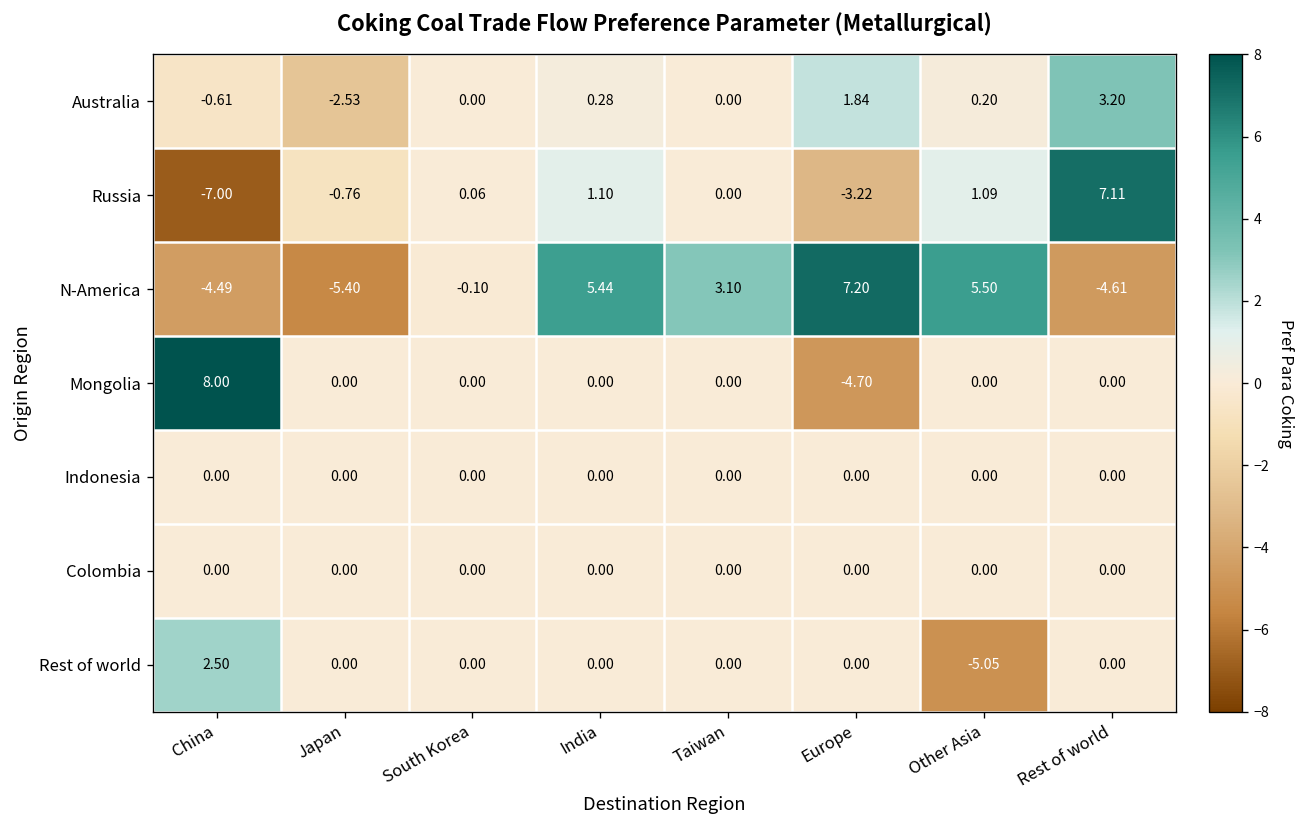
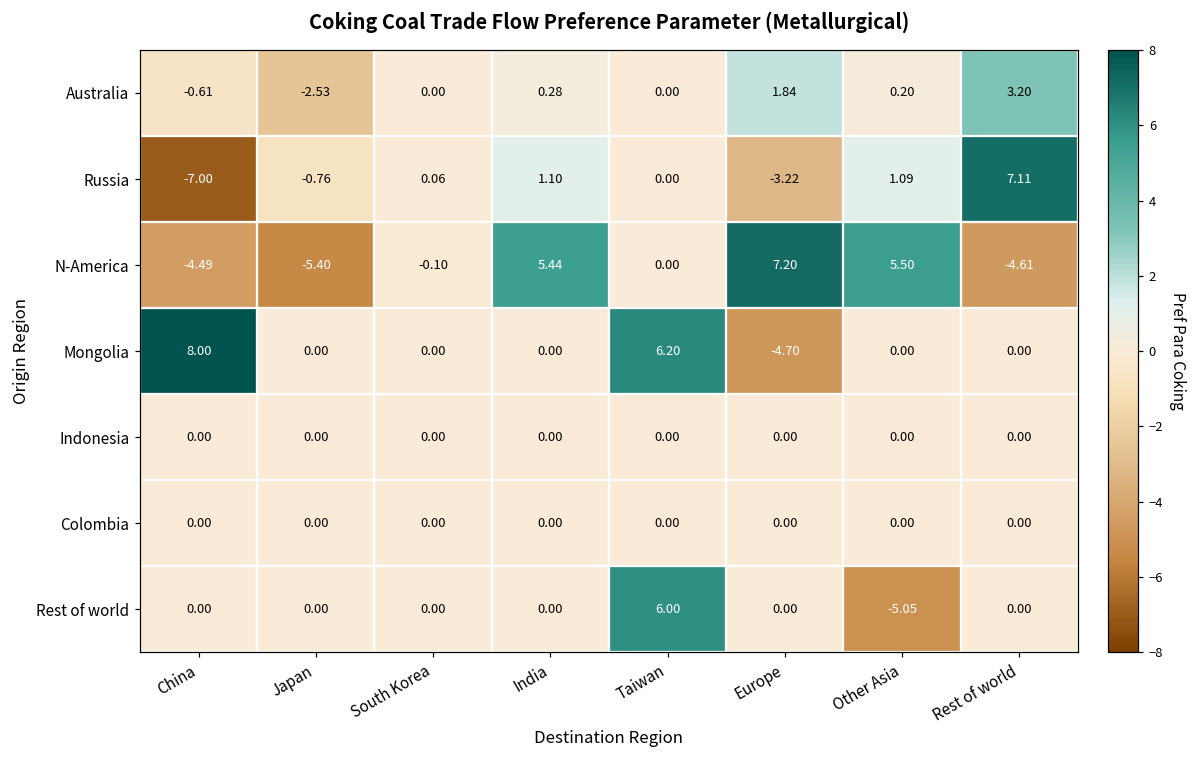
  {
    "Australia": {
      "China": -0.61,
      "Japan": -2.53,
      "South Korea": 0.00,
      "India": 0.28,
      "Taiwan": 0.00,
      "Europe": 1.84,
      "Other Asia": 0.20,
      "Rest of world": 3.20
    },
    "Russia": {
      "China": -7.00,
      "Japan": -0.76,
      "South Korea": 0.06,
      "India": 1.10,
      "Taiwan": 0.00,
      "Europe": -3.22,
      "Other Asia": 1.09,
      "Rest of world": 7.11
    },
    "N-America": {
      "China": -4.49,
      "Japan": -5.40,
      "South Korea": -0.10,
      "India": 5.44,
-     "Taiwan": 3.10,
+     "Taiwan": 0.00,
      "Europe": 7.20,
      "Other Asia": 5.50,
      "Rest of world": -4.61
    },
    "Mongolia": {
      "China": 8.00,
      "Japan": 0.00,
      "South Korea": 0.00,
      "India": 0.00,
-     "Taiwan": 0.00,
+     "Taiwan": 6.20,
      "Europe": -4.70,
      "Other Asia": 0.00,
      "Rest of world": 0.00
    },
    "Indonesia": {
      "China": 0.00,
      "Japan": 0.00,
      "South Korea": 0.00,
      "India": 0.00,
      "Taiwan": 0.00,
      "Europe": 0.00,
      "Other Asia": 0.00,
      "Rest of world": 0.00
    },
    "Colombia": {
      "China": 0.00,
      "Japan": 0.00,
      "South Korea": 0.00,
      "India": 0.00,
      "Taiwan": 0.00,
      "Europe": 0.00,
      "Other Asia": 0.00,
      "Rest of world": 0.00
    },
    "Rest of world": {
-     "China": 2.50,
+     "China": 0.00,
      "Japan": 0.00,
      "South Korea": 0.00,
      "India": 0.00,
-     "Taiwan": 0.00,
+     "Taiwan": 6.00,
      "Europe": 0.00,
      "Other Asia": -5.05,
      "Rest of world": 0.00
    }
  }
